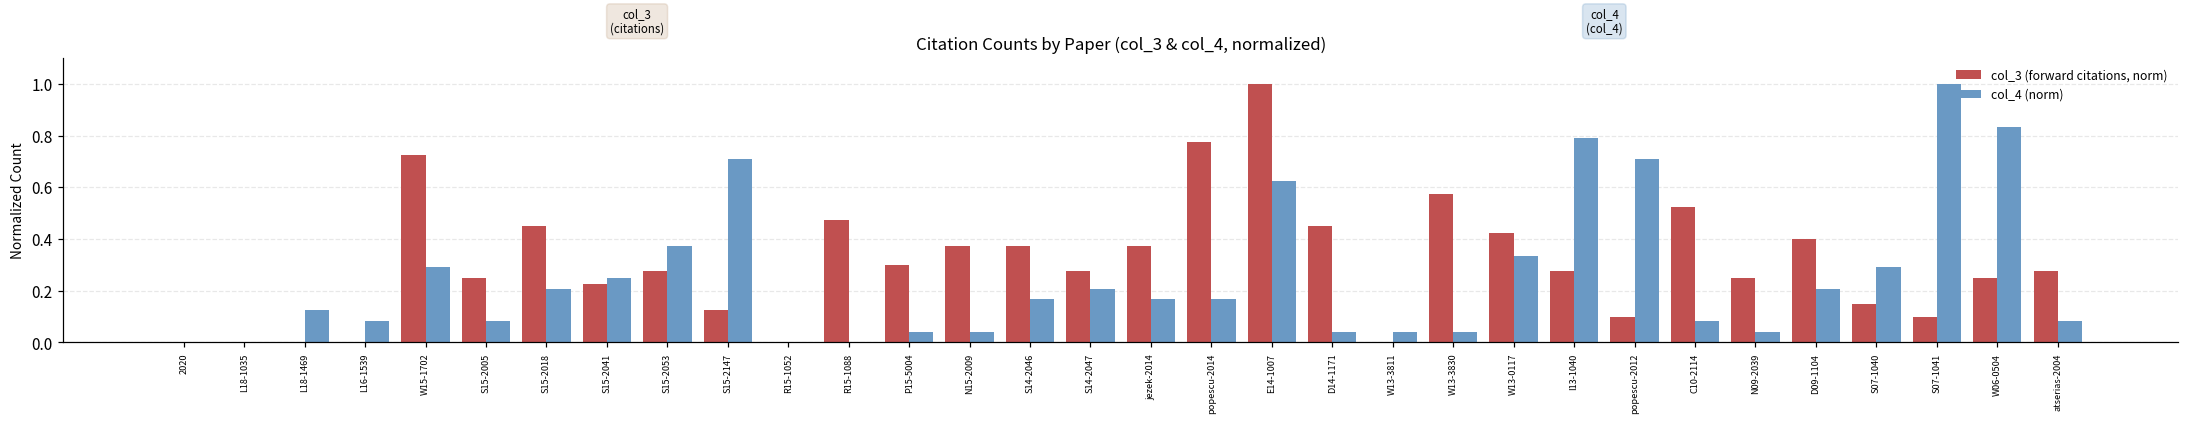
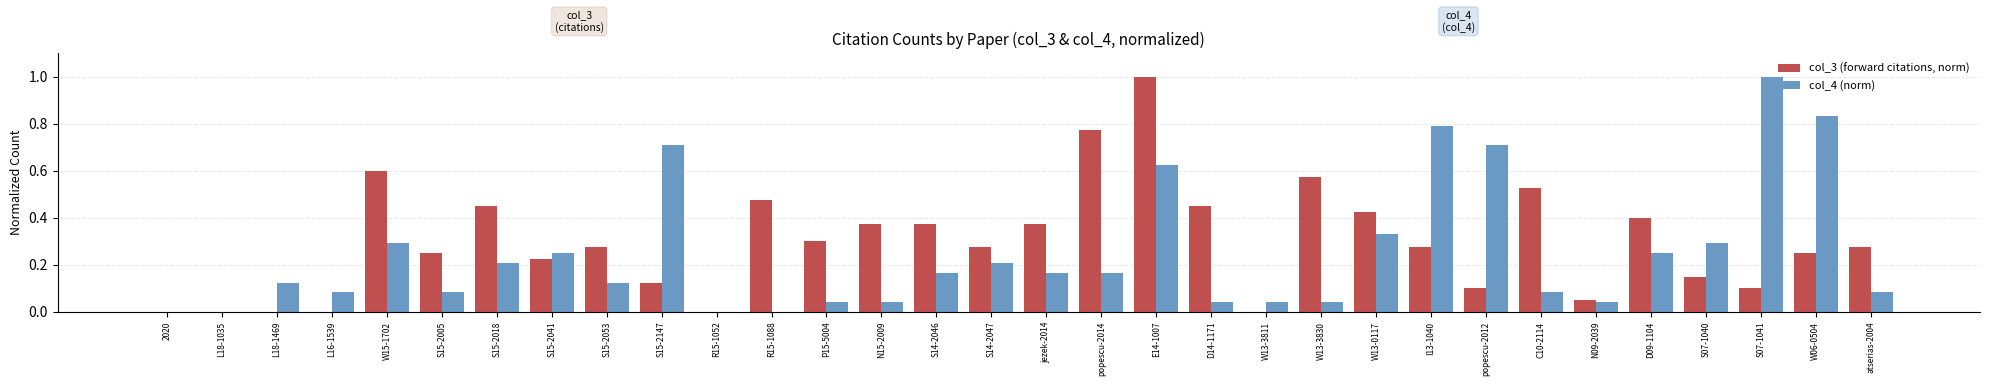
  {
    "col_3 (forward citations, norm)": {
      "2020": 0.00,
      "L18-1035": 0.00,
      "L18-1469": 0.00,
      "L16-1539": 0.00,
-     "W15-1702": 0.73,
+     "W15-1702": 0.60,
      "S15-2005": 0.25,
      "S15-2018": 0.45,
      "S15-2041": 0.23,
      "S15-2053": 0.28,
      "S15-2147": 0.13,
      "R15-1052": 0.00,
      "R15-1088": 0.48,
      "P15-5004": 0.30,
      "N15-2009": 0.38,
      "S14-2046": 0.38,
      "S14-2047": 0.28,
      "jezek-2014": 0.38,
      "popescu-2014": 0.78,
      "E14-1007": 1.00,
      "D14-1171": 0.45,
      "W13-3811": 0.00,
      "W13-3830": 0.58,
      "W13-0117": 0.43,
      "I13-1040": 0.28,
      "popescu-2012": 0.10,
      "C10-2114": 0.53,
-     "N09-2039": 0.25,
+     "N09-2039": 0.05,
      "D09-1104": 0.40,
      "S07-1040": 0.15,
      "S07-1041": 0.10,
      "W06-0504": 0.25,
      "atserias-2004": 0.28
    },
    "col_4 (norm)": {
      "2020": 0.00,
      "L18-1035": 0.00,
      "L18-1469": 0.13,
      "L16-1539": 0.08,
      "W15-1702": 0.29,
      "S15-2005": 0.08,
      "S15-2018": 0.21,
      "S15-2041": 0.25,
-     "S15-2053": 0.38,
+     "S15-2053": 0.13,
      "S15-2147": 0.71,
      "R15-1052": 0.00,
      "R15-1088": 0.00,
      "P15-5004": 0.04,
      "N15-2009": 0.04,
      "S14-2046": 0.17,
      "S14-2047": 0.21,
      "jezek-2014": 0.17,
      "popescu-2014": 0.17,
      "E14-1007": 0.63,
      "D14-1171": 0.04,
      "W13-3811": 0.04,
      "W13-3830": 0.04,
      "W13-0117": 0.33,
      "I13-1040": 0.79,
      "popescu-2012": 0.71,
      "C10-2114": 0.08,
      "N09-2039": 0.04,
-     "D09-1104": 0.21,
+     "D09-1104": 0.25,
      "S07-1040": 0.29,
      "S07-1041": 1.00,
      "W06-0504": 0.83,
      "atserias-2004": 0.08
    }
  }
